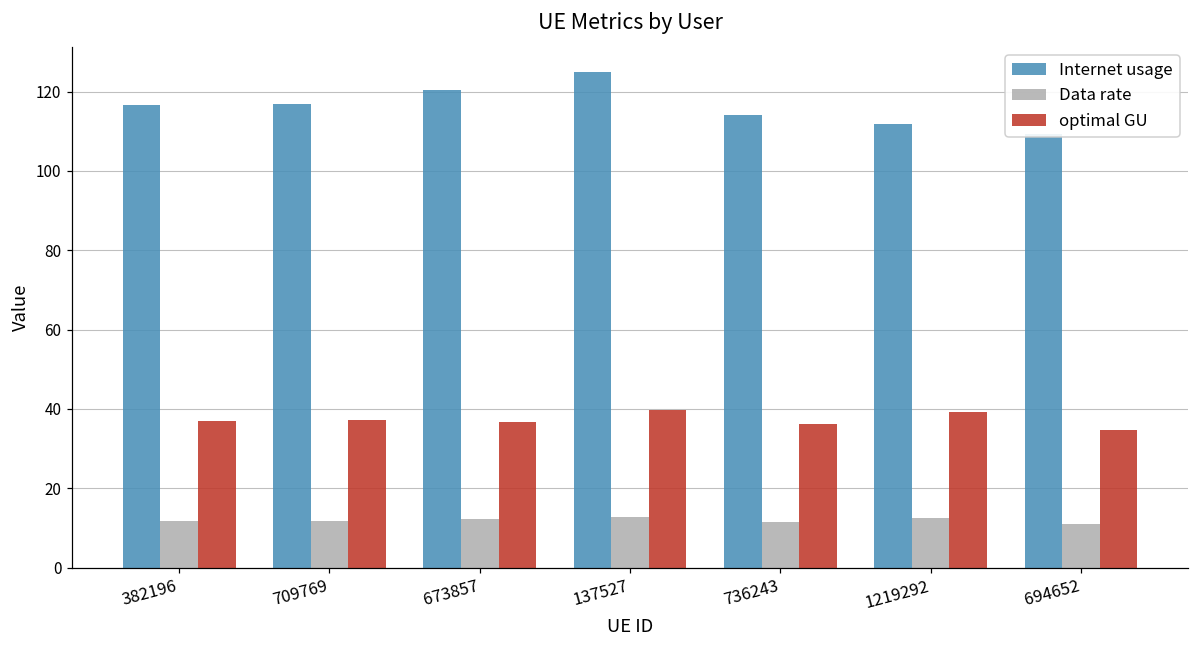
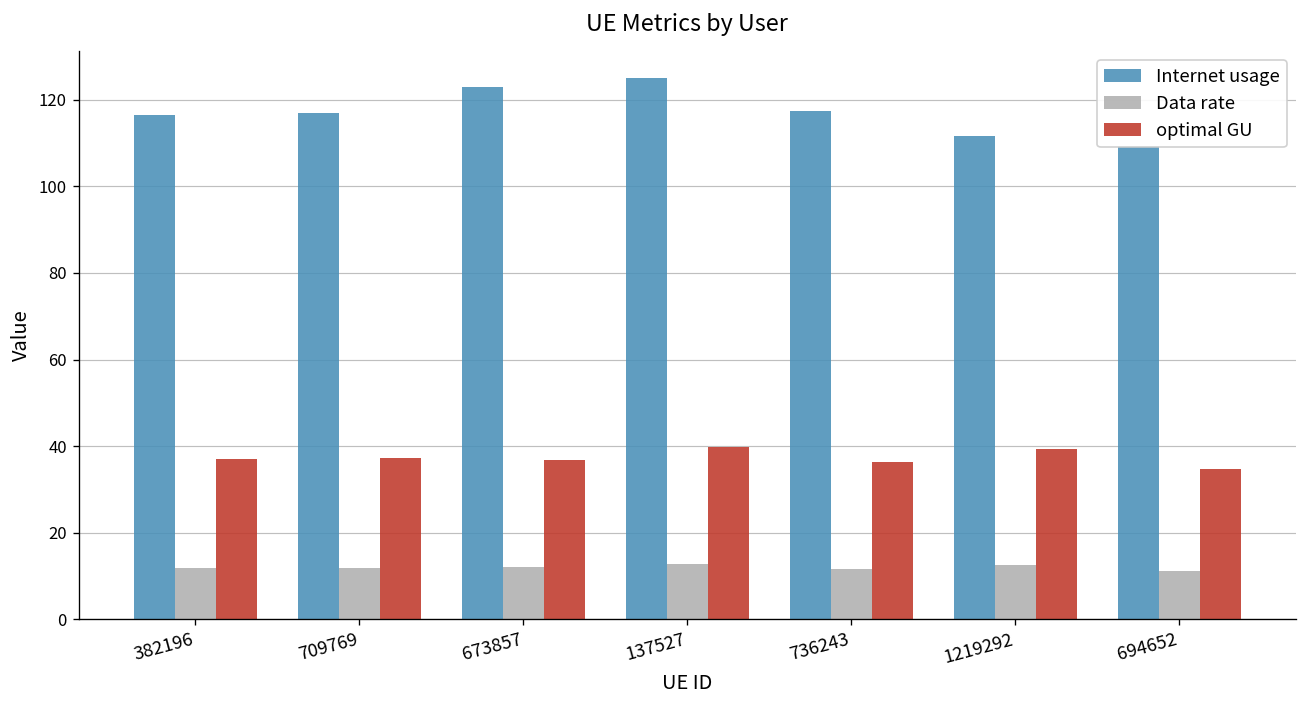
  {
    "Internet usage": {
      "382196": 116,
      "709769": 117,
-     "673857": 120,
+     "673857": 123,
      "137527": 125,
-     "736243": 114,
+     "736243": 117,
      "1219292": 112
    },
    "Data rate": {
      "382196": 12,
      "709769": 12,
      "673857": 12,
      "137527": 13,
      "736243": 12,
      "1219292": 12,
      "694652": 11
    },
    "optimal GU": {
      "382196": 37,
      "709769": 37,
      "673857": 37,
      "137527": 40,
      "736243": 36,
      "1219292": 39,
      "694652": 35
    }
  }
